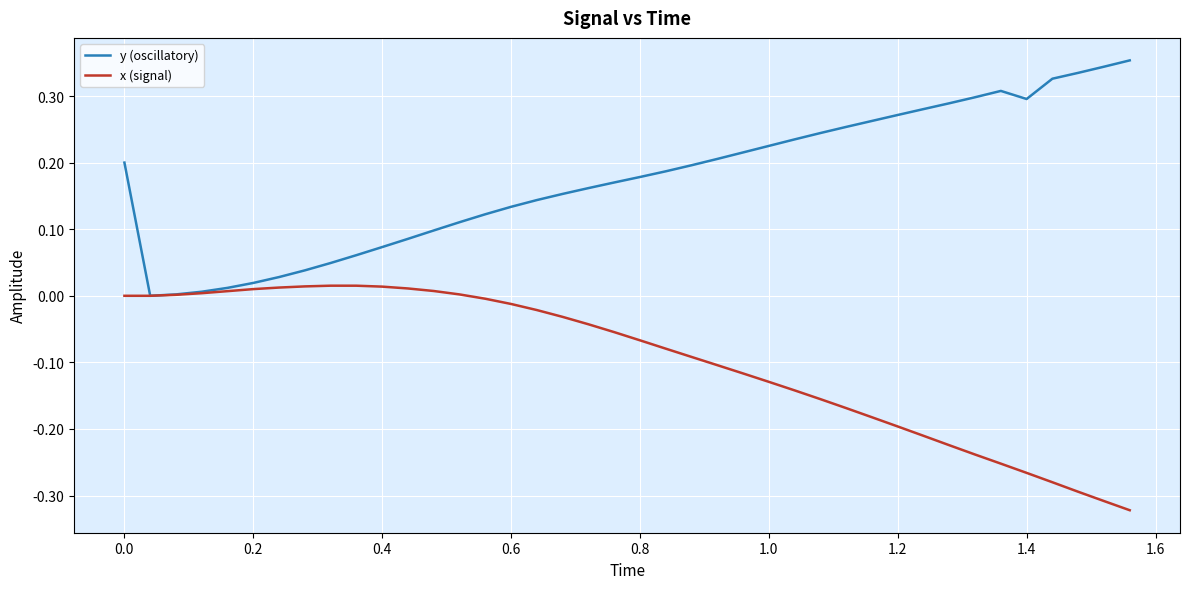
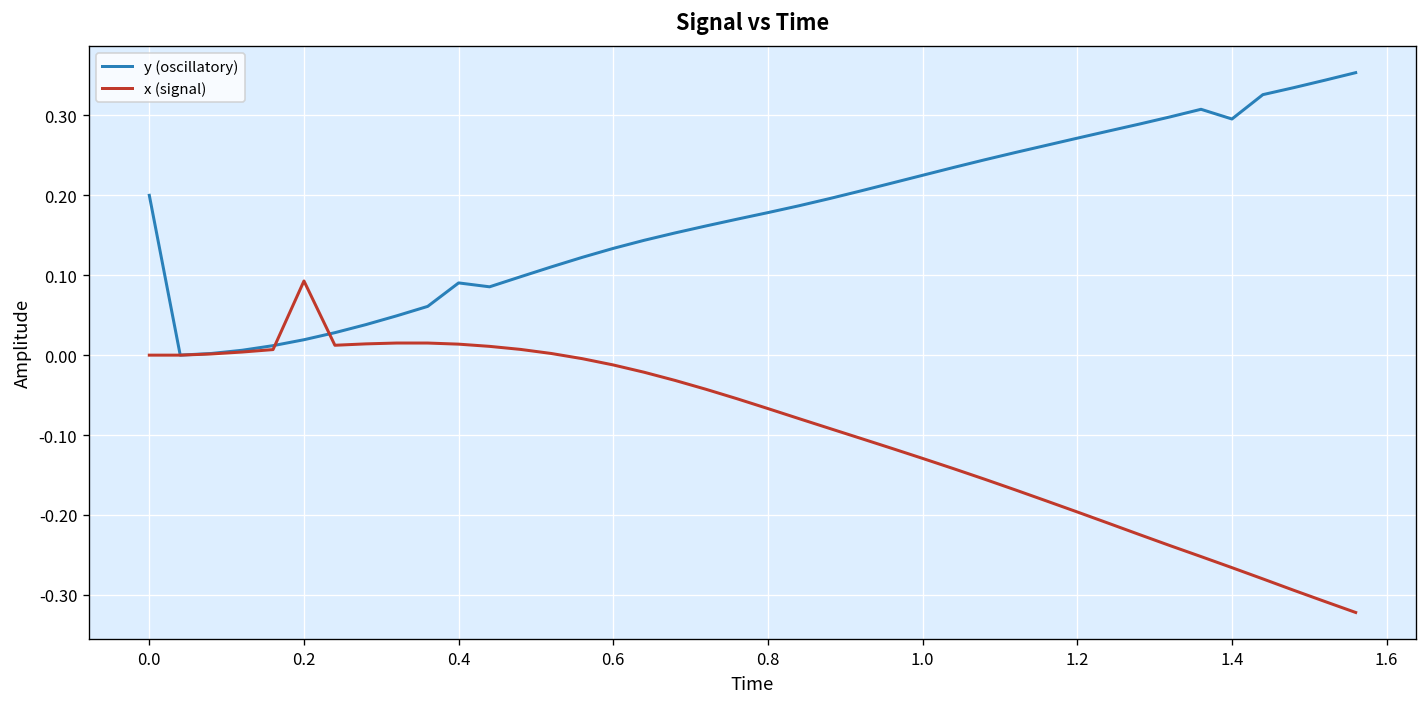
  {
    "y (oscillatory)": {
      "0.0": 0.20,
      "0.2": 0.02,
-     "0.4": 0.07,
+     "0.4": 0.09,
      "0.6": 0.13,
      "0.8": 0.18,
      "1.0": 0.23,
      "1.2": 0.27,
      "1.4": 0.30
    },
    "x (signal)": {
      "0.0": 0.00,
-     "0.2": 0.01,
+     "0.2": 0.09,
      "0.4": 0.01,
      "0.6": -0.01,
      "0.8": -0.07,
      "1.0": -0.13,
      "1.2": -0.20,
      "1.4": -0.27
    }
  }
